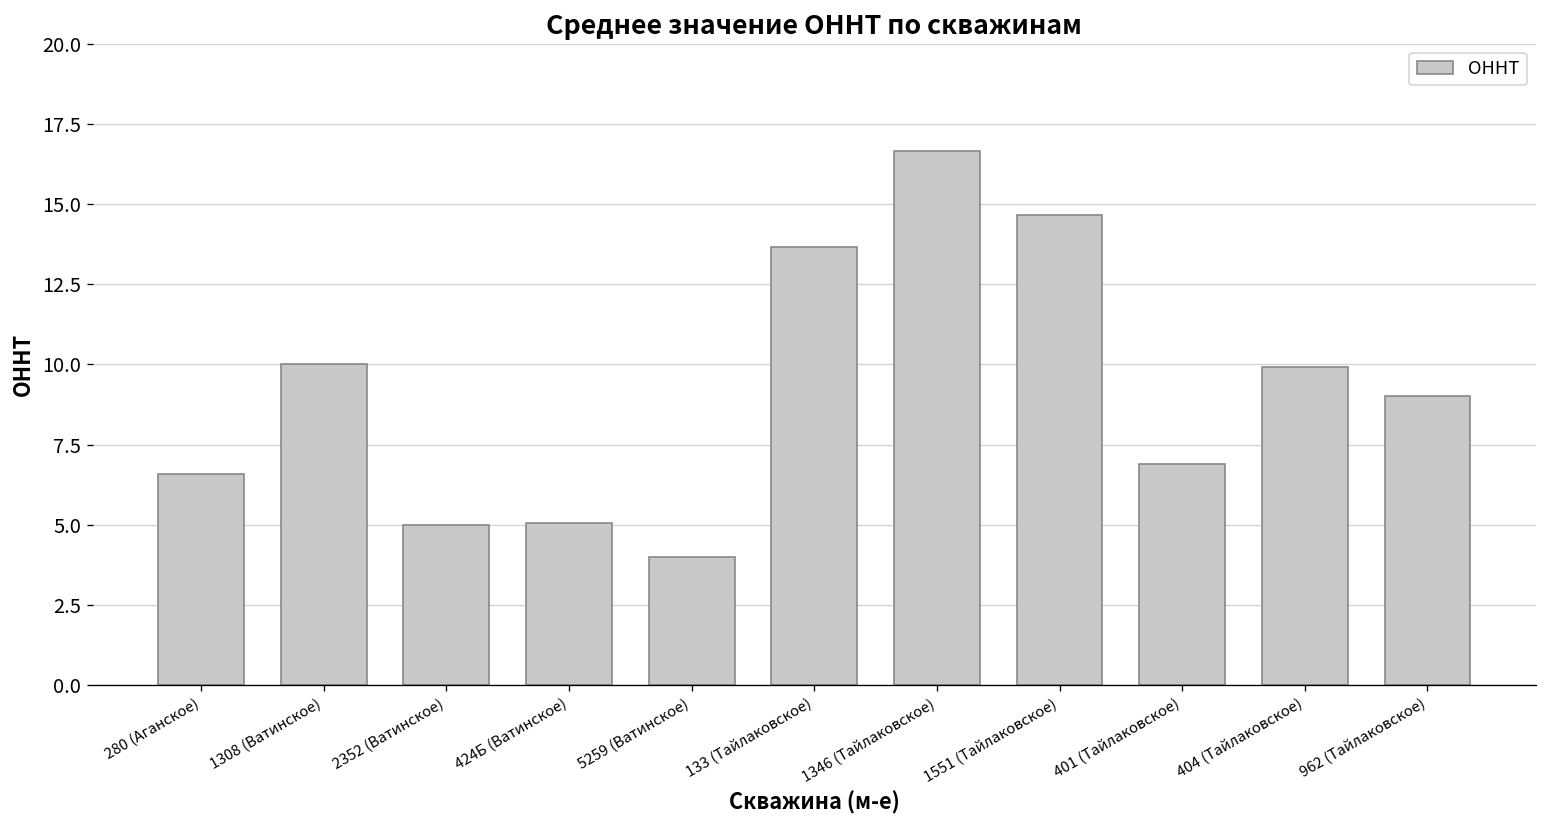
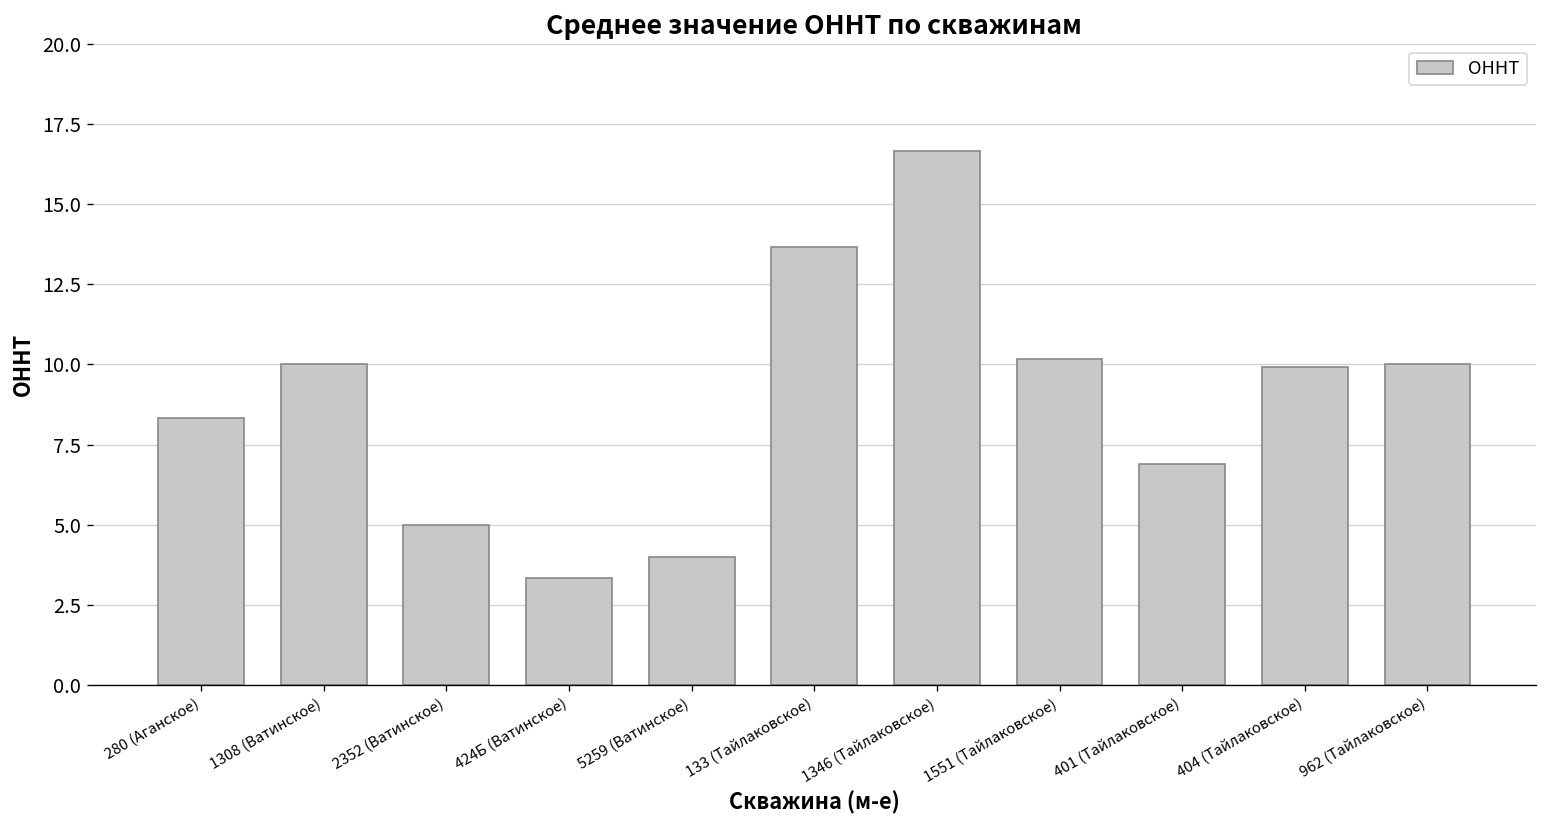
  {
-   "280 (Аганское)": 6.6,
+   "280 (Аганское)": 8.3,
    "1308 (Ватинское)": 10.0,
    "2352 (Ватинское)": 5.0,
-   "424Б (Ватинское)": 5.1,
+   "424Б (Ватинское)": 3.3,
    "5259 (Ватинское)": 4.0,
    "133 (Тайлаковское)": 13.7,
    "1346 (Тайлаковское)": 16.7,
-   "1551 (Тайлаковское)": 14.7,
+   "1551 (Тайлаковское)": 10.2,
    "401 (Тайлаковское)": 6.9,
    "404 (Тайлаковское)": 9.9,
-   "962 (Тайлаковское)": 9
+   "962 (Тайлаковское)": 10
  }
